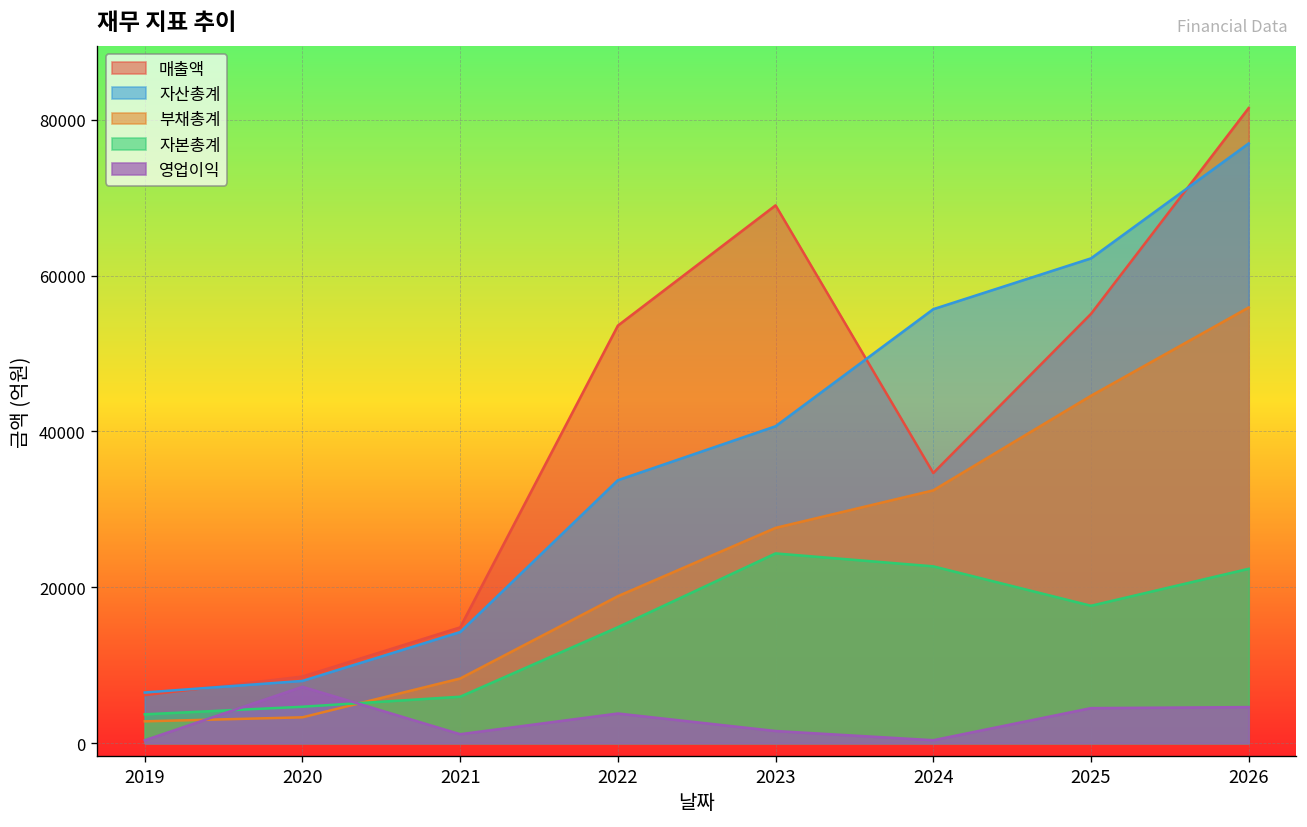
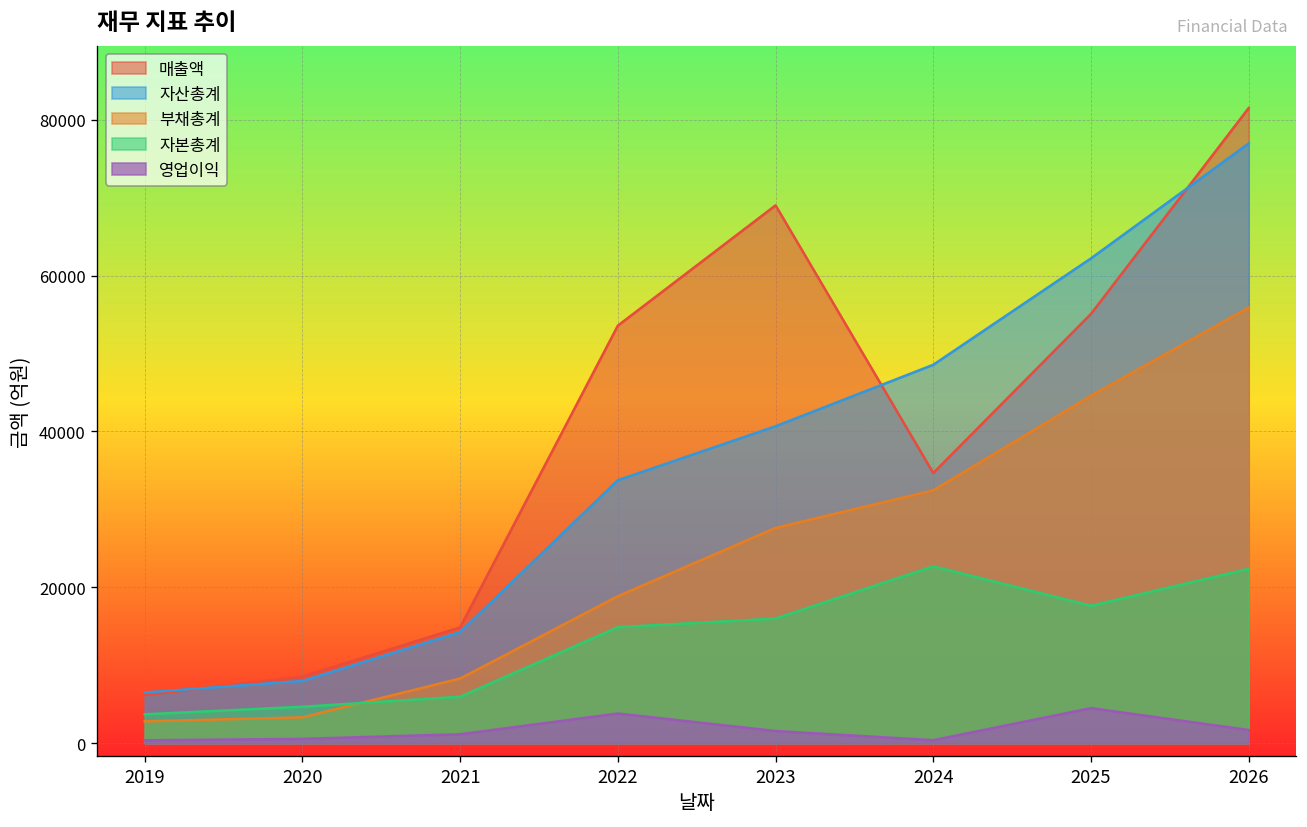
  {
    "자산총계": {
      "2020": 8000,
      "2021": 14000,
      "2022": 34000,
      "2023": 41000,
-     "2024": 56000,
+     "2024": 49000,
      "2025": 62000,
      "2026": 77000
    },
    "자본총계": {
      "2019": 4000,
      "2020": 5000,
      "2021": 6000,
      "2022": 15000,
-     "2023": 24000,
+     "2023": 16000,
      "2024": 23000,
      "2025": 18000,
      "2026": 22000
    },
    "영업이익": {
      "2019": 0,
-     "2020": 7000,
+     "2020": 1000,
      "2021": 1000,
      "2022": 4000,
      "2023": 2000,
      "2024": 0,
      "2025": 4000,
-     "2026": 5000
+     "2026": 2000
    }
  }
